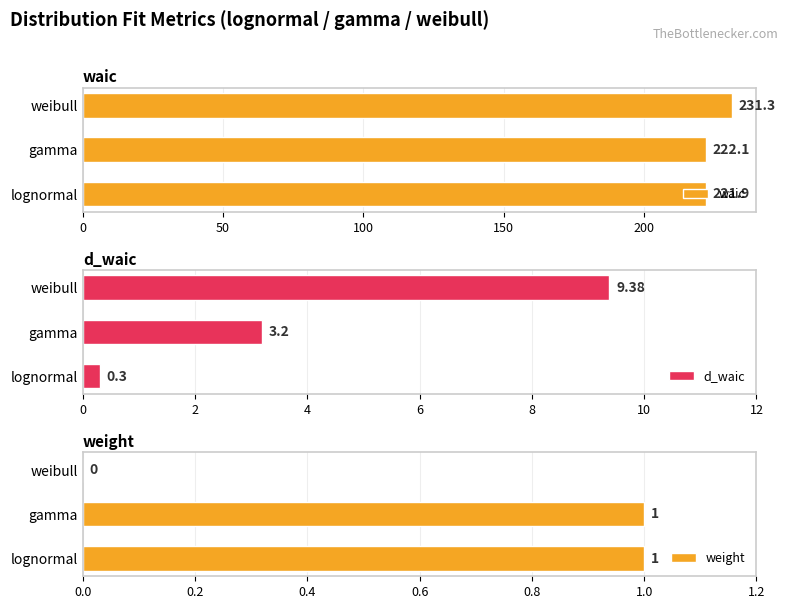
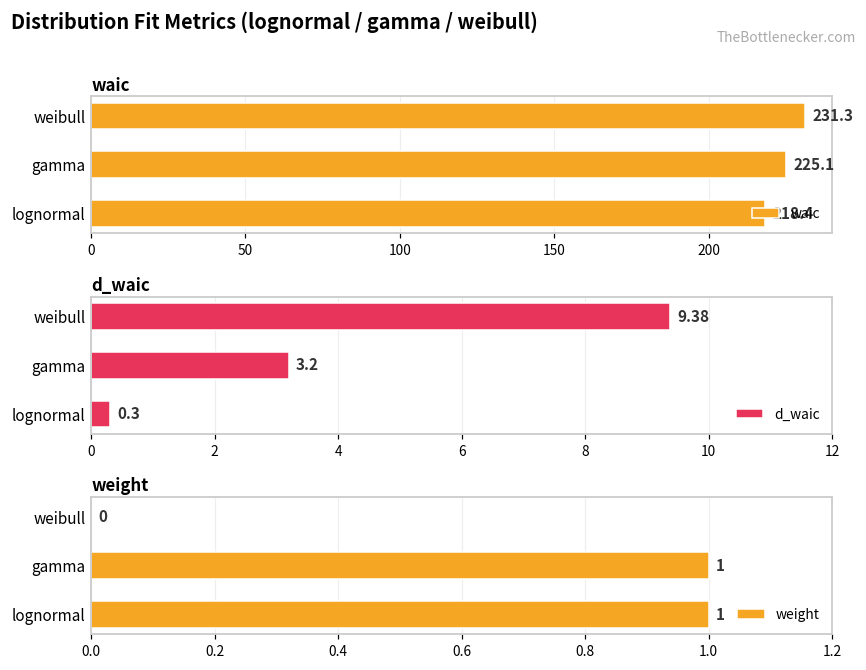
  {
    "waic": {
      "weibull": 231.3,
-     "gamma": 222.1,
-     "lognormal": 221.9
+     "gamma": 225.1,
+     "lognormal": 218.4
    },
    "d_waic": {
      "weibull": 9.38,
      "gamma": 3.2,
      "lognormal": 0.3
    },
    "weight": {
      "weibull": 0,
      "gamma": 1,
      "lognormal": 1
    }
  }
